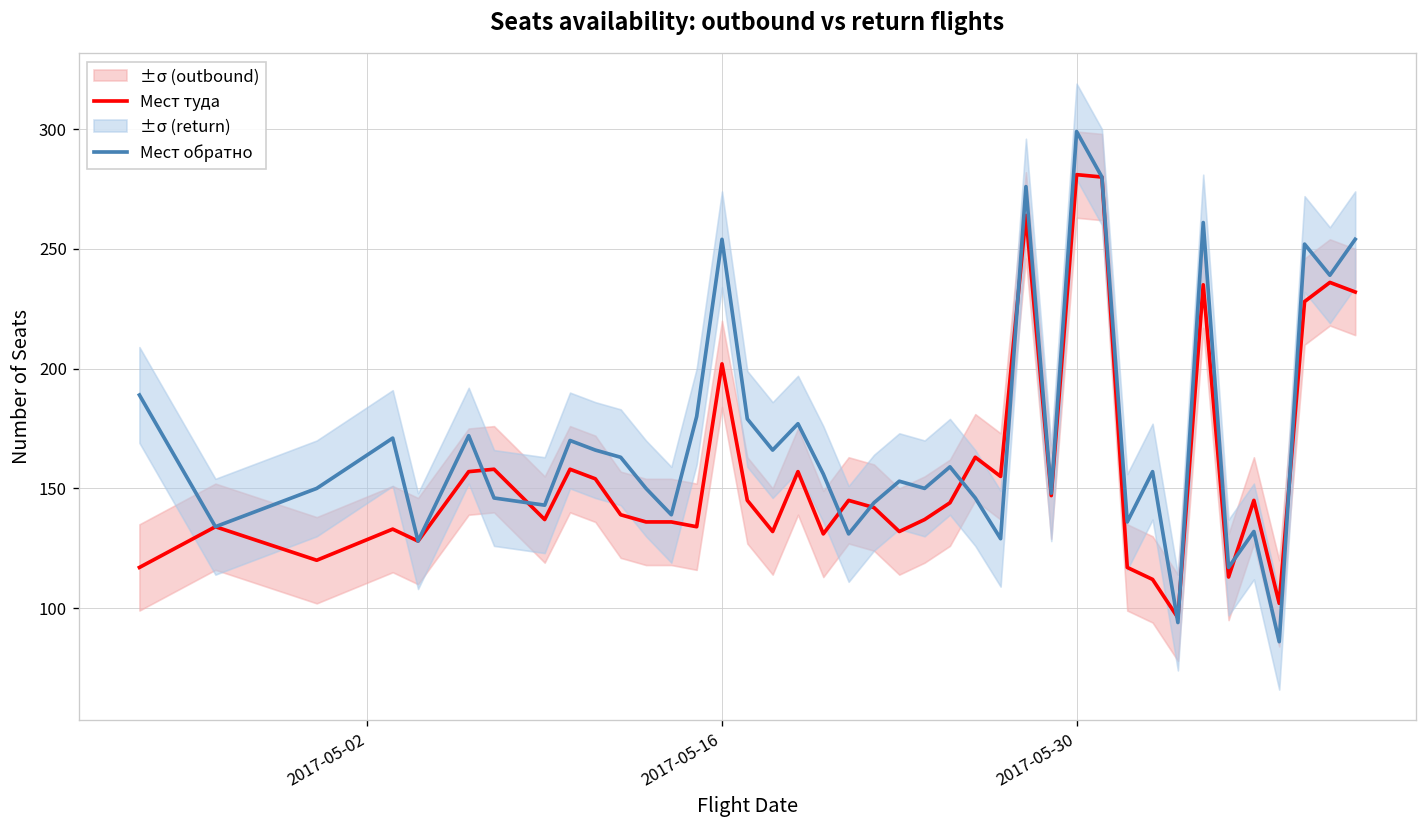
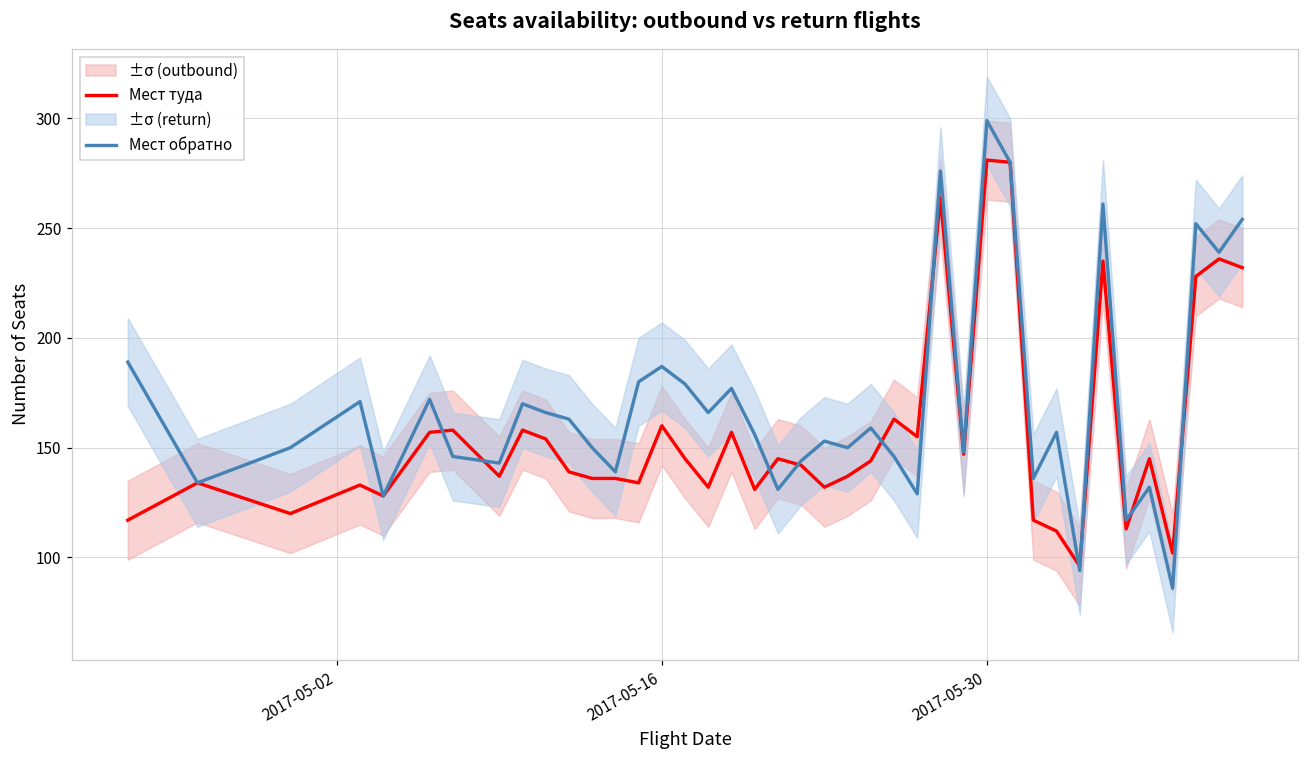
  {
    "Мест туда": {
-     "2017-05-16": 202,
+     "2017-05-16": 160,
      "2017-05-30": 281
    },
    "Мест обратно": {
-     "2017-05-16": 254
+     "2017-05-16": 187
    }
  }
